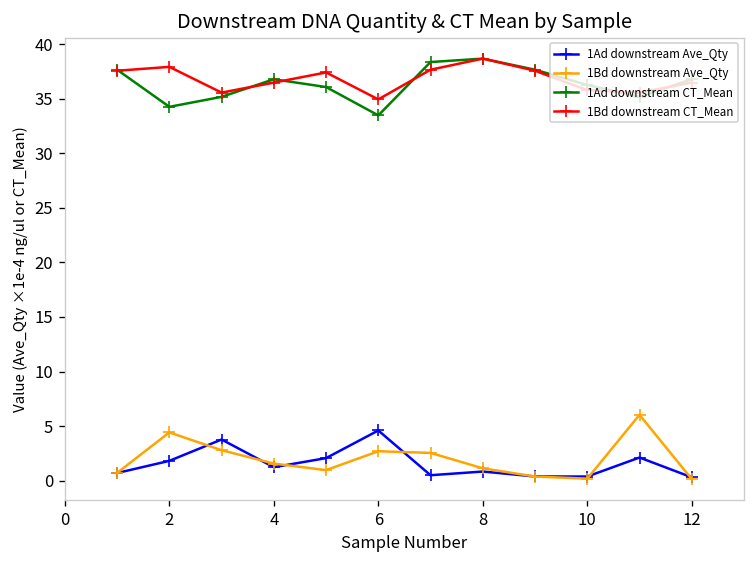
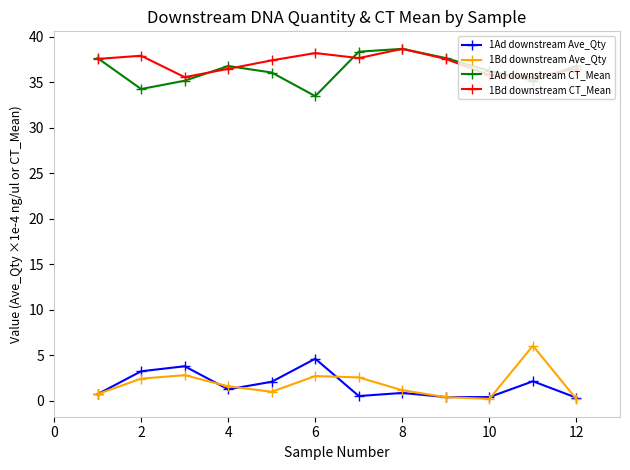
  {
    "1Ad downstream Ave_Qty": {
-     "2": 2,
+     "2": 3,
      "4": 1,
      "6": 5,
      "8": 1
    },
    "1Bd downstream Ave_Qty": {
-     "2": 4,
+     "2": 2,
      "4": 2,
      "6": 3,
      "8": 1
    },
    "1Ad downstream CT_Mean": {
      "2": 34,
      "4": 37,
      "6": 33
    },
    "1Bd downstream CT_Mean": {
      "2": 38,
      "4": 36,
-     "6": 35
+     "6": 38
    }
  }
